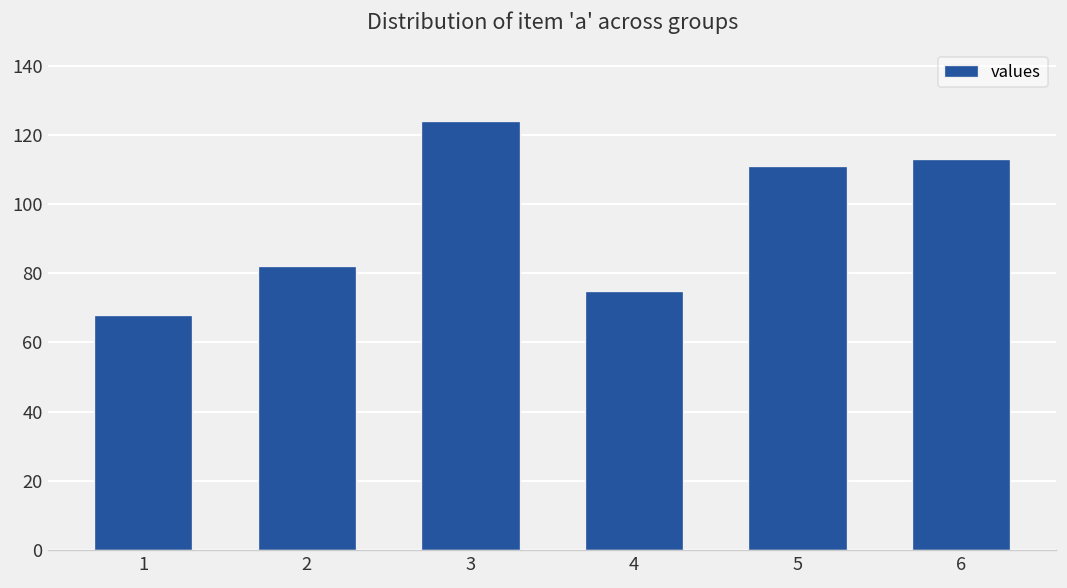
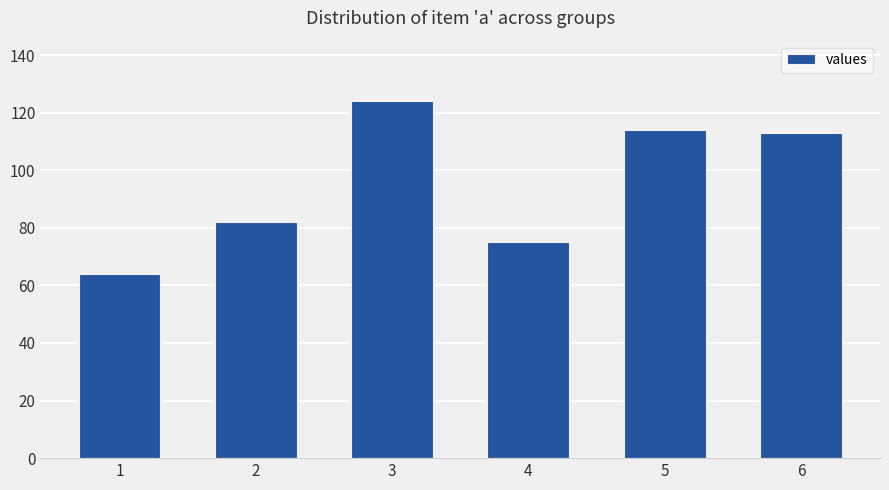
  {
-   "1": 68,
+   "1": 64,
    "2": 82,
    "3": 124,
    "4": 75,
-   "5": 111,
+   "5": 114,
    "6": 113
  }
